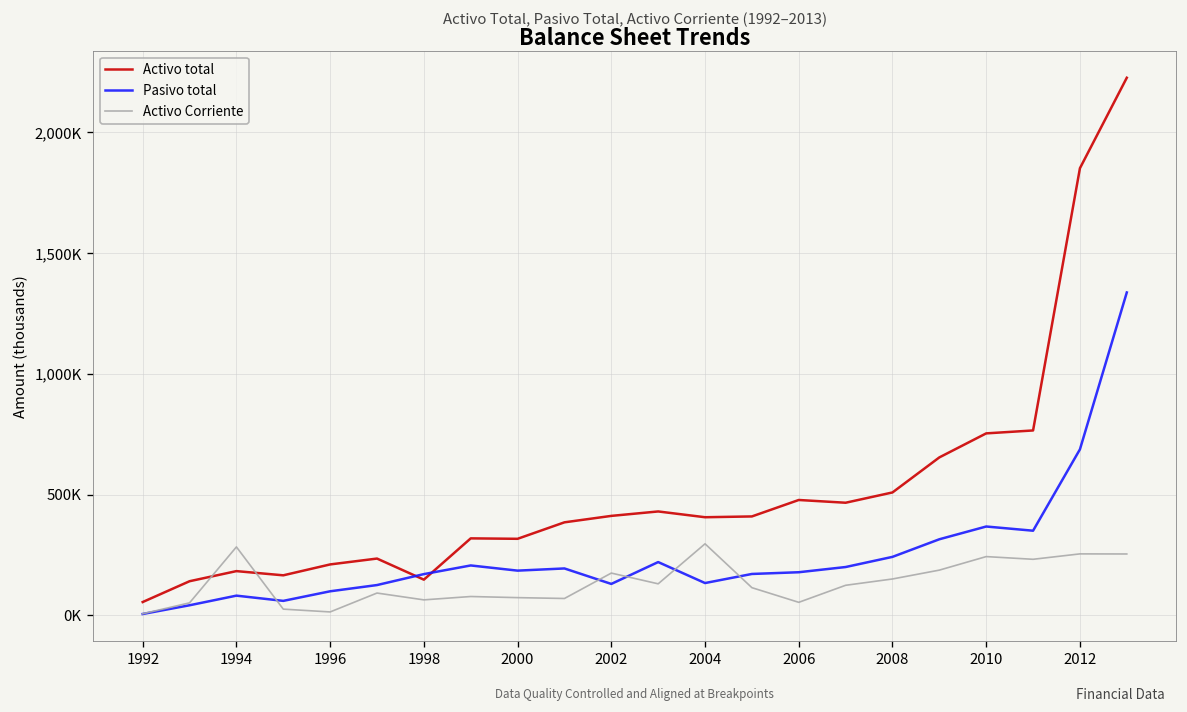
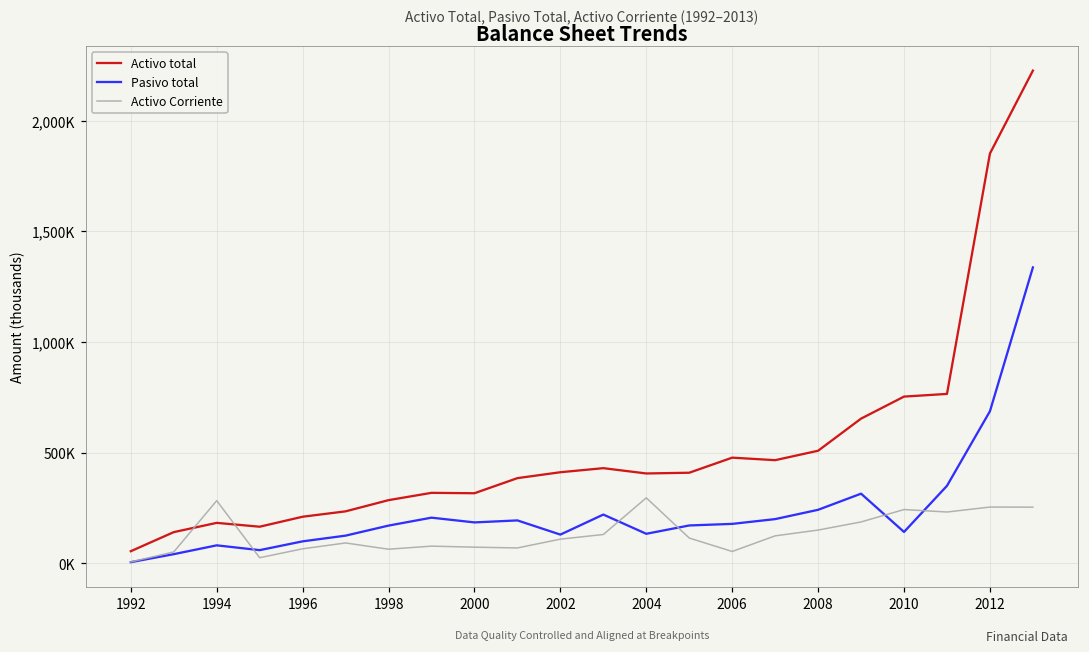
  {
    "Activo total": {
      "1992": "50,000",
      "1994": "180,000",
      "1996": "210,000",
-     "1998": "150,000",
+     "1998": "290,000",
      "2000": "320,000",
      "2002": "410,000",
      "2004": "410,000",
      "2006": "480,000",
      "2008": "510,000",
      "2010": "750,000",
      "2012": "1,850,000"
    },
    "Pasivo total": {
      "1994": "80,000",
      "1996": "100,000",
      "1998": "170,000",
      "2000": "180,000",
      "2002": "130,000",
      "2004": "130,000",
      "2006": "180,000",
      "2008": "240,000",
-     "2010": "370,000",
+     "2010": "140,000",
      "2012": "690,000"
    },
    "Activo Corriente": {
      "1994": "280,000",
-     "1996": "10,000",
+     "1996": "70,000",
      "1998": "60,000",
      "2000": "70,000",
-     "2002": "170,000",
+     "2002": "110,000",
      "2004": "300,000",
      "2006": "50,000",
      "2008": "150,000",
      "2010": "240,000",
      "2012": "250,000"
    }
  }
